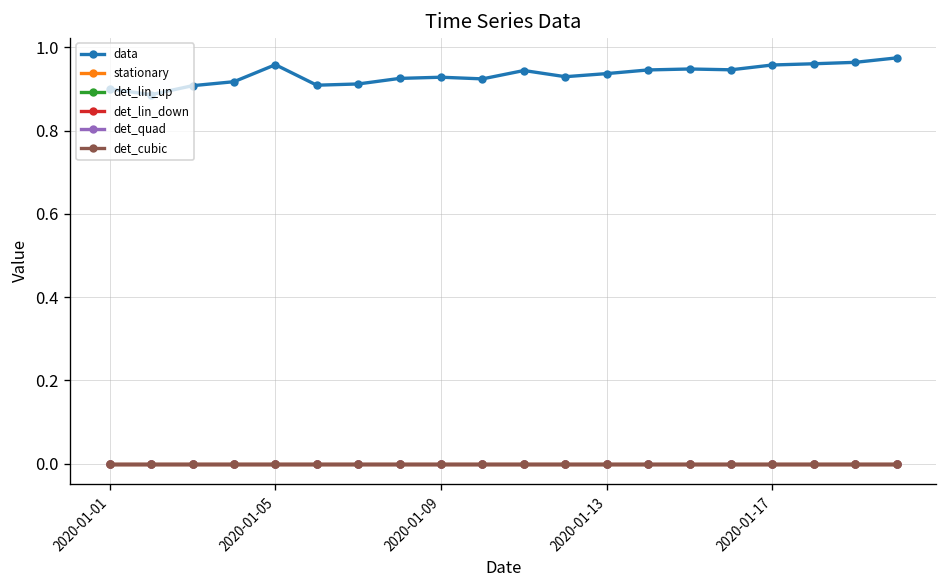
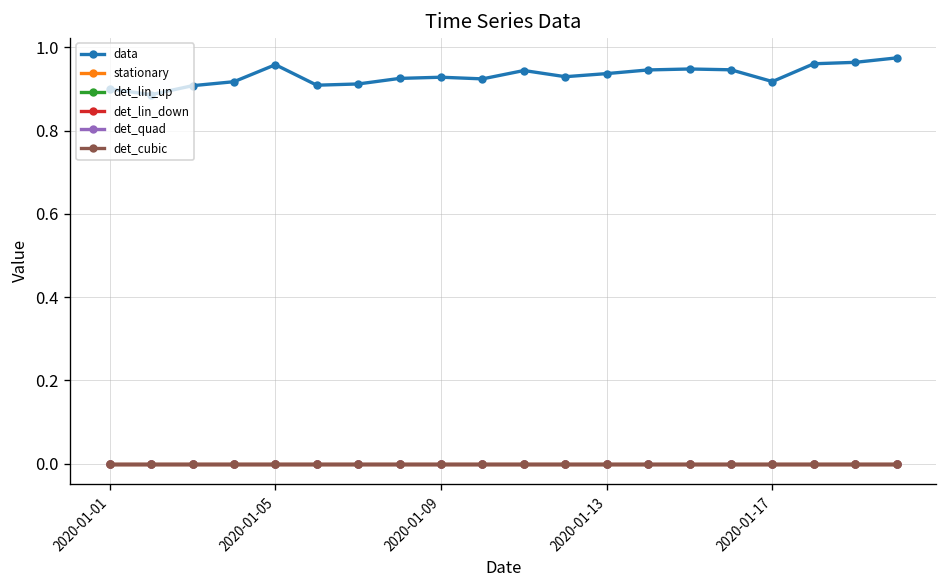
  {
    "data": {
      "2020-01-05": 0.96,
      "2020-01-09": 0.93,
      "2020-01-13": 0.94,
-     "2020-01-17": 0.96
+     "2020-01-17": 0.92
    },
    "det_cubic": {
      "2020-01-01": 0.00,
      "2020-01-05": 0.00,
      "2020-01-09": 0.00,
      "2020-01-13": 0.00,
      "2020-01-17": 0.00
    }
  }
